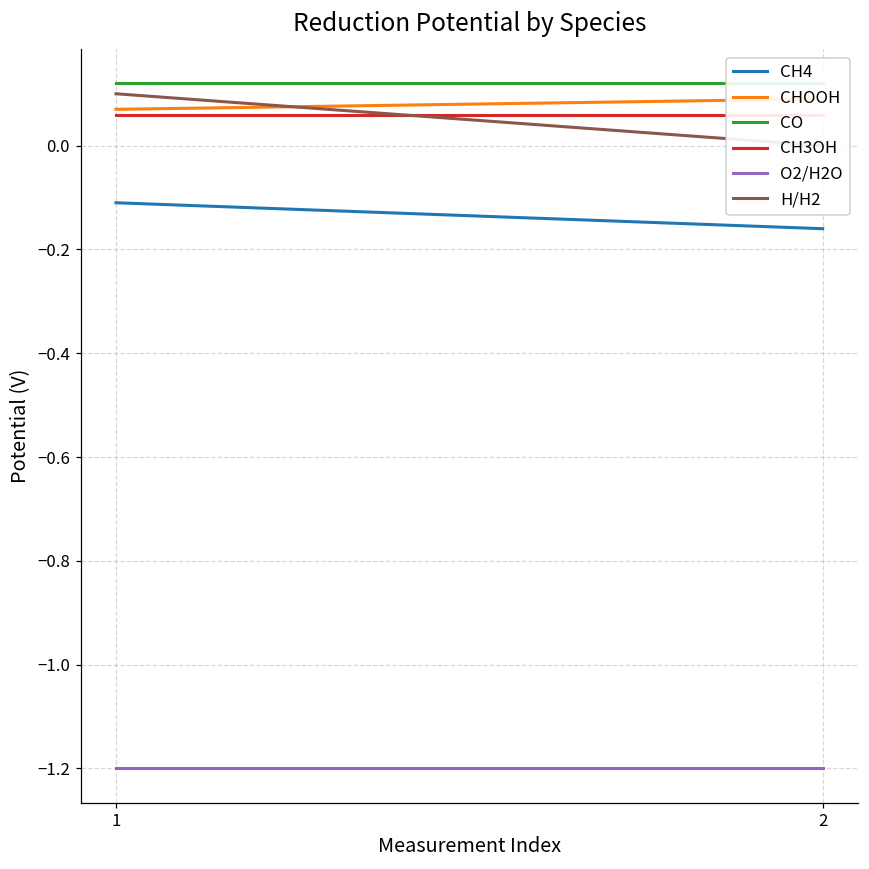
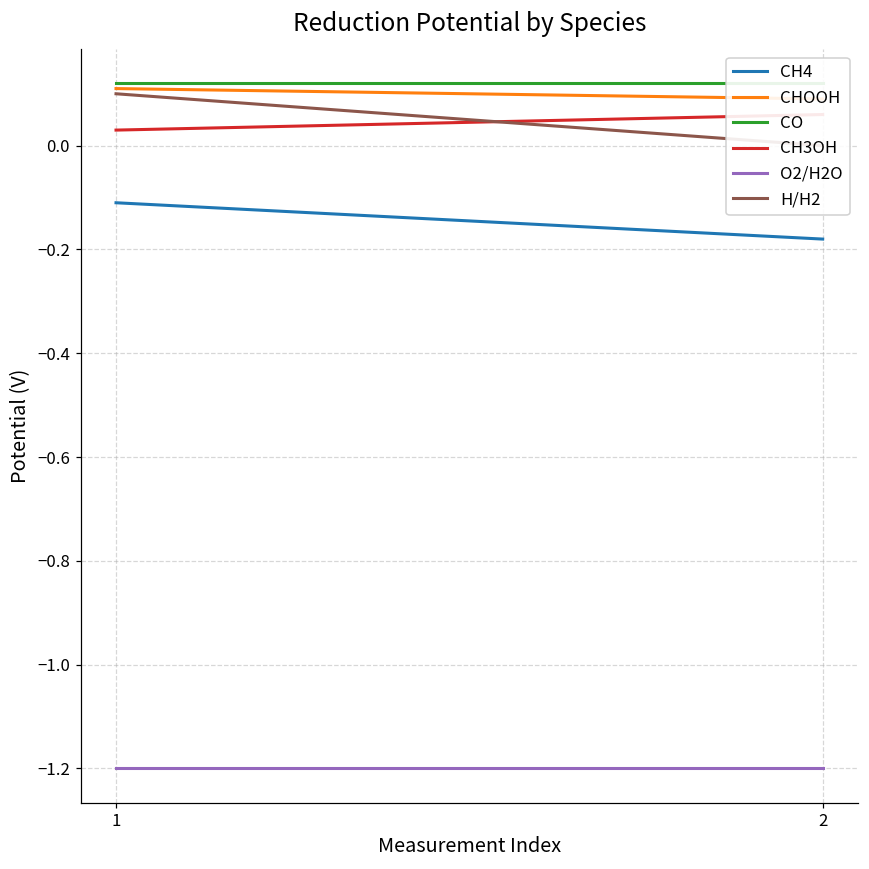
  {
    "CH4": {
      "1": -0.11,
-     "2": -0.16
+     "2": -0.18
    },
    "CHOOH": {
-     "1": 0.07
+     "1": 0.11
    },
    "CO": {
      "1": 0.12
    },
    "CH3OH": {
-     "1": 0.06
+     "1": 0.03
    },
    "O2/H2O": {
      "1": -1.20,
      "2": -1.20
    },
    "H/H2": {
      "1": 0.10
    }
  }
